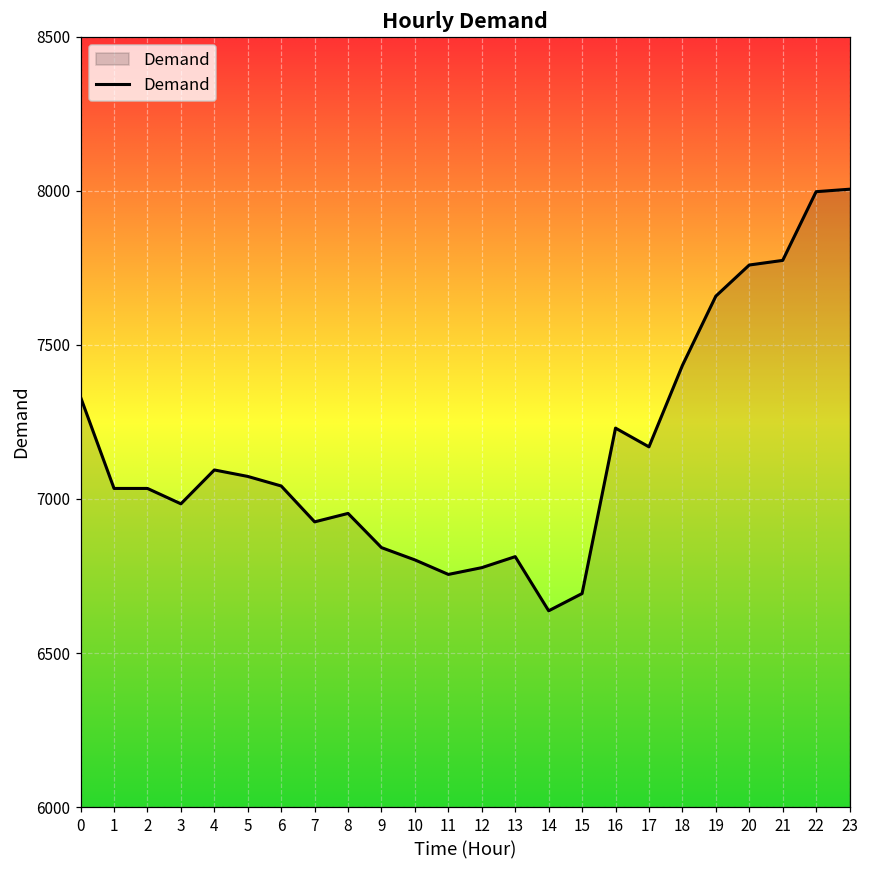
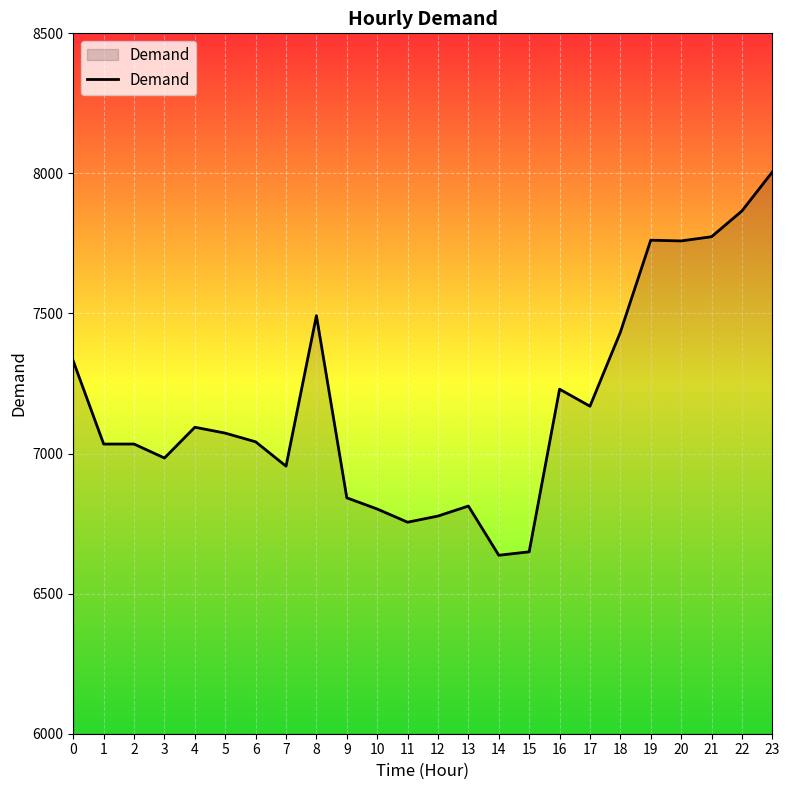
  {
    "0": 7330,
    "1": 7030,
    "2": 7030,
    "3": 6980,
    "4": 7090,
    "5": 7070,
    "6": 7040,
-   "7": 6930,
-   "8": 6950,
+   "7": 6960,
+   "8": 7490,
    "9": 6840,
    "10": 6800,
    "11": 6760,
    "12": 6780,
    "13": 6810,
    "14": 6640,
-   "15": 6690,
+   "15": 6650,
    "16": 7230,
    "17": 7170,
    "18": 7430,
-   "19": 7660,
+   "19": 7760,
    "20": 7760,
    "21": 7770,
-   "22": 8000,
+   "22": 7870,
    "23": 8010
  }
